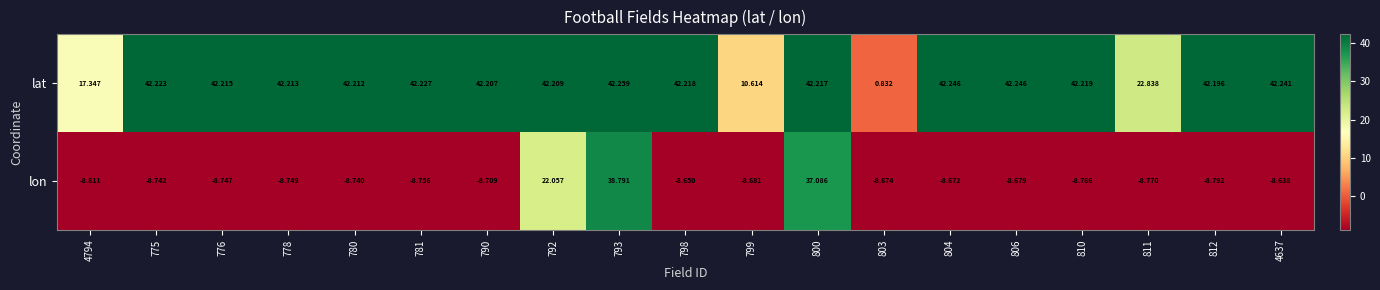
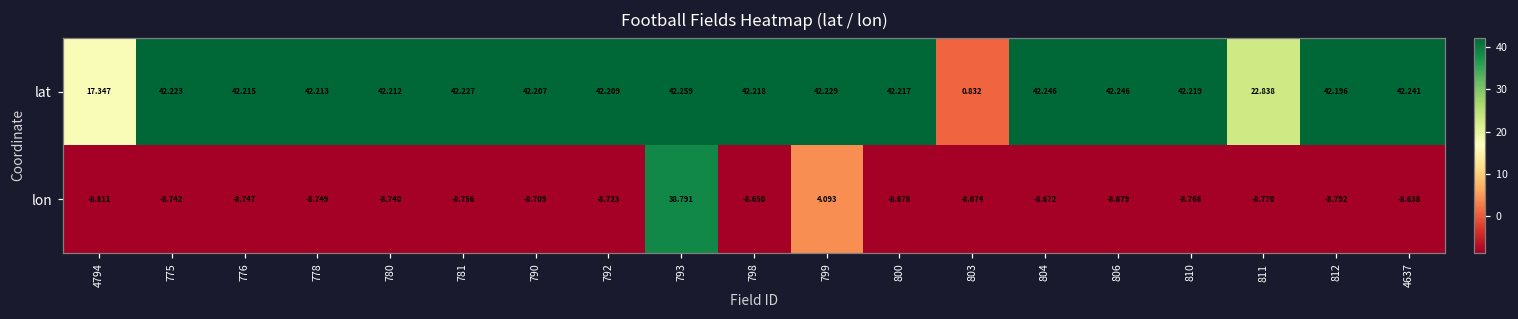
  {
    "lat": {
      "4794": 17.347,
      "775": 42.223,
      "776": 42.215,
      "778": 42.213,
      "780": 42.212,
      "781": 42.227,
      "790": 42.207,
      "792": 42.209,
      "793": 42.259,
      "798": 42.218,
-     "799": 10.614,
+     "799": 42.229,
      "800": 42.217,
      "803": 0.832,
      "804": 42.246,
      "806": 42.246,
      "810": 42.219,
      "811": 22.838,
      "812": 42.196,
      "4637": 42.241
    },
    "lon": {
      "4794": -8.811,
      "775": -8.742,
      "776": -8.747,
      "778": -8.749,
      "780": -8.740,
      "781": -8.756,
      "790": -8.709,
-     "792": 22.057,
+     "792": -8.723,
      "793": 38.791,
      "798": -8.650,
-     "799": -8.681,
-     "800": 37.086,
+     "799": 4.093,
+     "800": -8.678,
      "803": -8.674,
      "804": -8.672,
      "806": -8.679,
      "810": -8.766,
      "811": -8.770,
      "812": -8.792,
      "4637": -8.638
    }
  }
